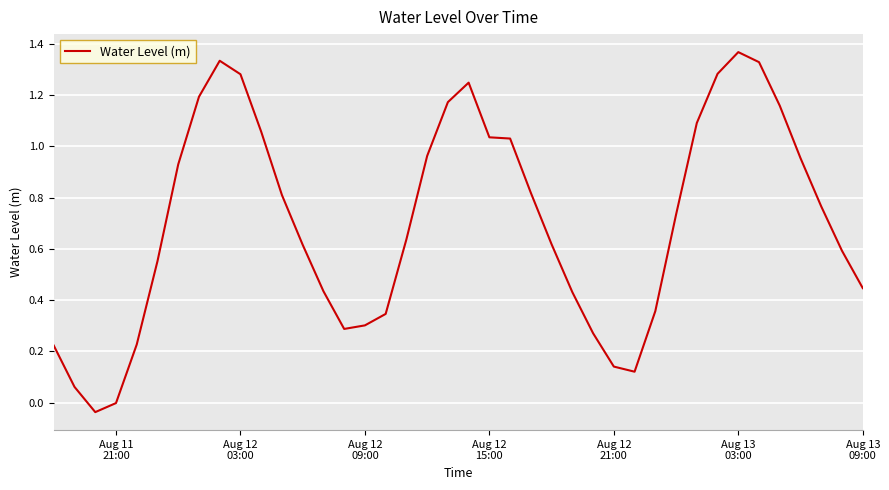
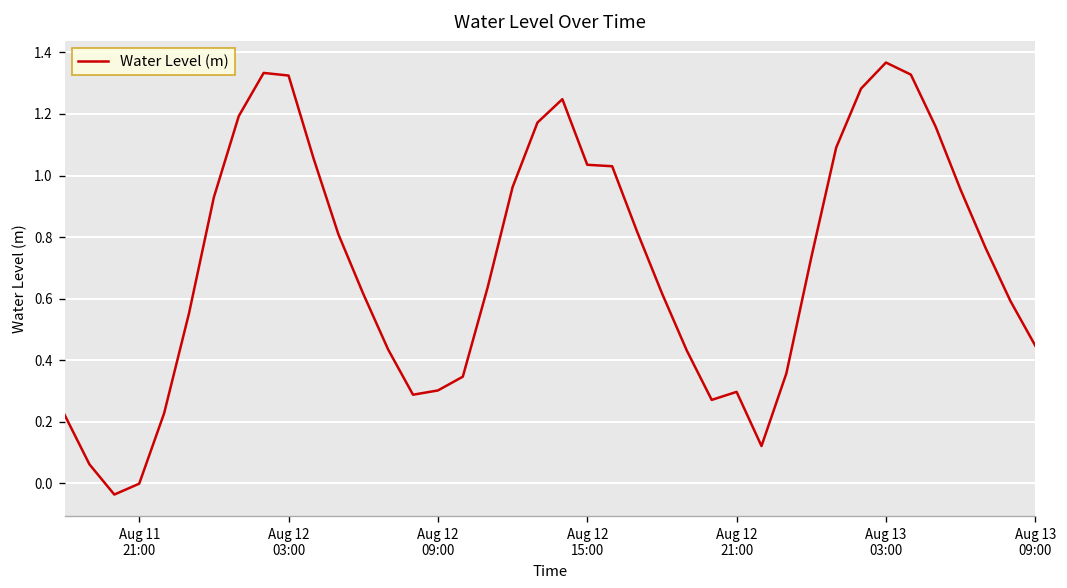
  {
    "Aug 11 21:00": 0.00,
-   "Aug 12 03:00": 1.28,
+   "Aug 12 03:00": 1.32,
    "Aug 12 09:00": 0.30,
    "Aug 12 15:00": 1.03,
-   "Aug 12 21:00": 0.14,
+   "Aug 12 21:00": 0.30,
    "Aug 13 03:00": 1.37,
    "Aug 13 09:00": 0.45
  }
